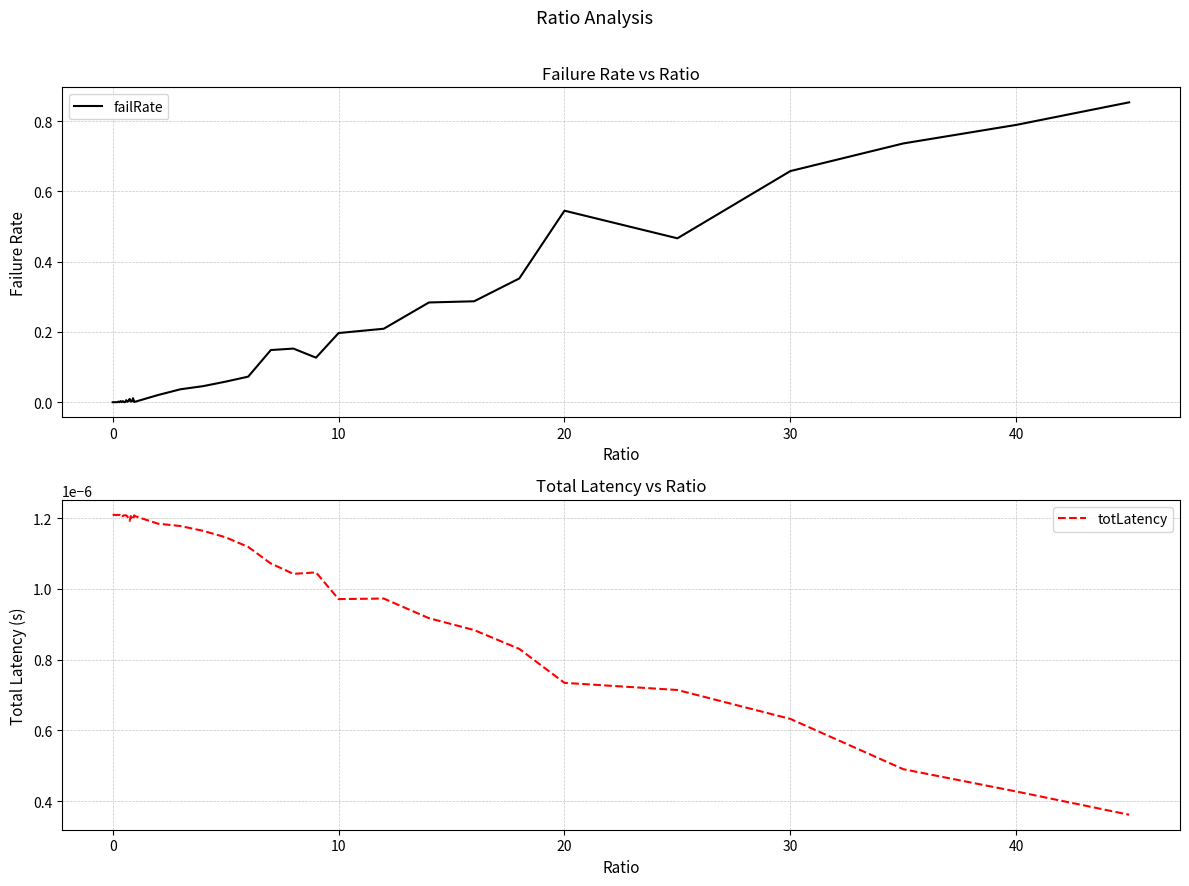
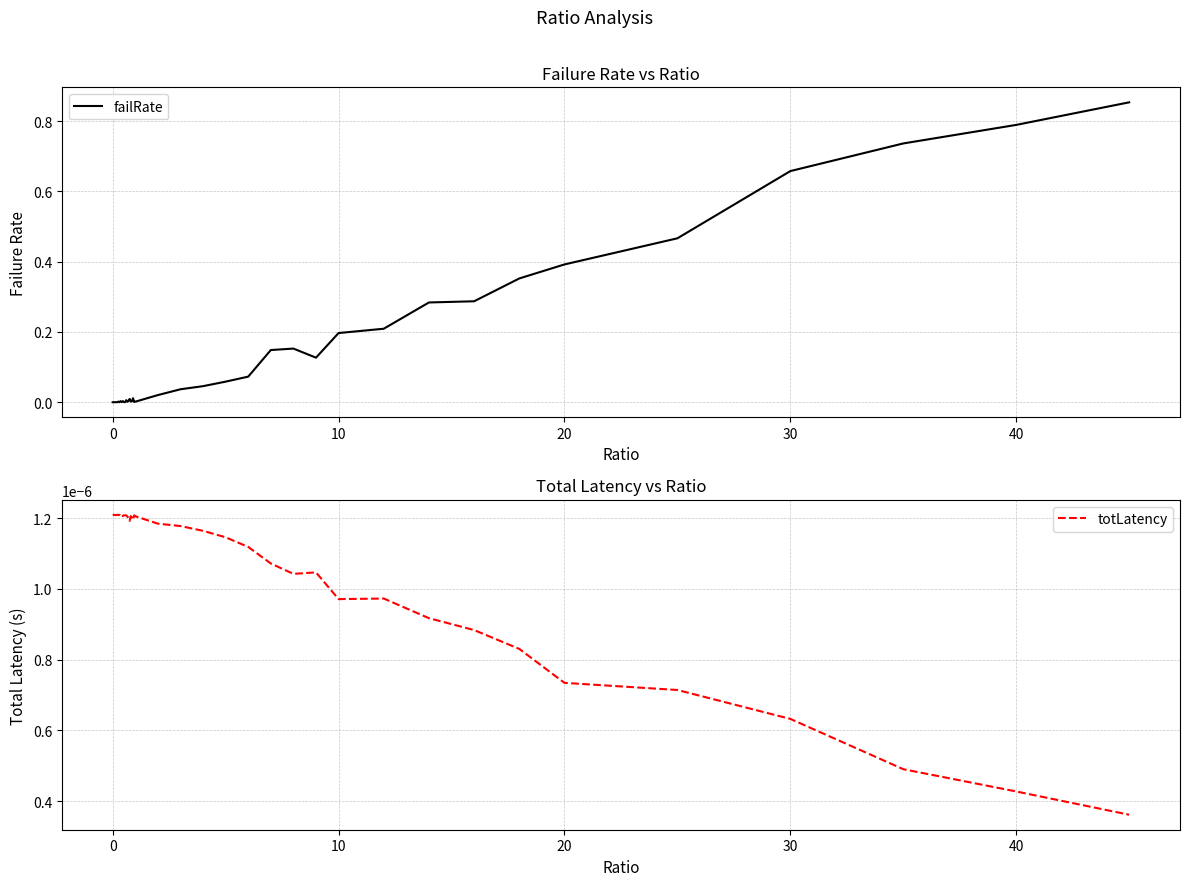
  {
    "Failure Rate vs Ratio": {
      "0": 0.00,
      "10": 0.20,
-     "20": 0.55,
+     "20": 0.39,
      "30": 0.66,
      "40": 0.79
    },
    "Total Latency vs Ratio": {
      "0": 0.00000121,
      "10": 0.00000097,
      "20": 0.00000073,
      "30": 0.00000063,
      "40": 0.00000043
    }
  }
